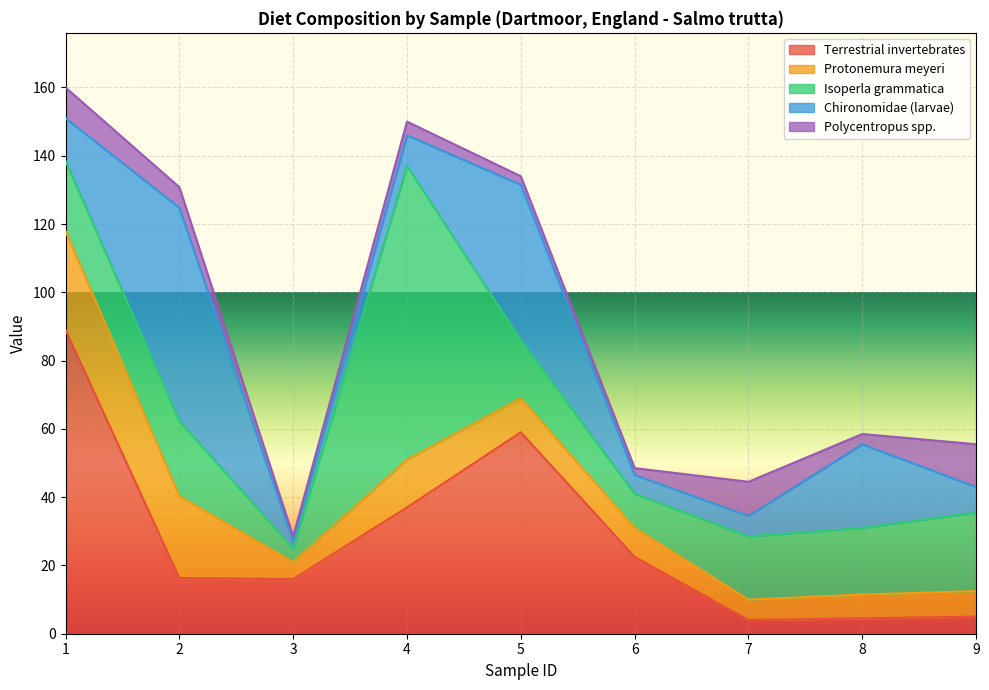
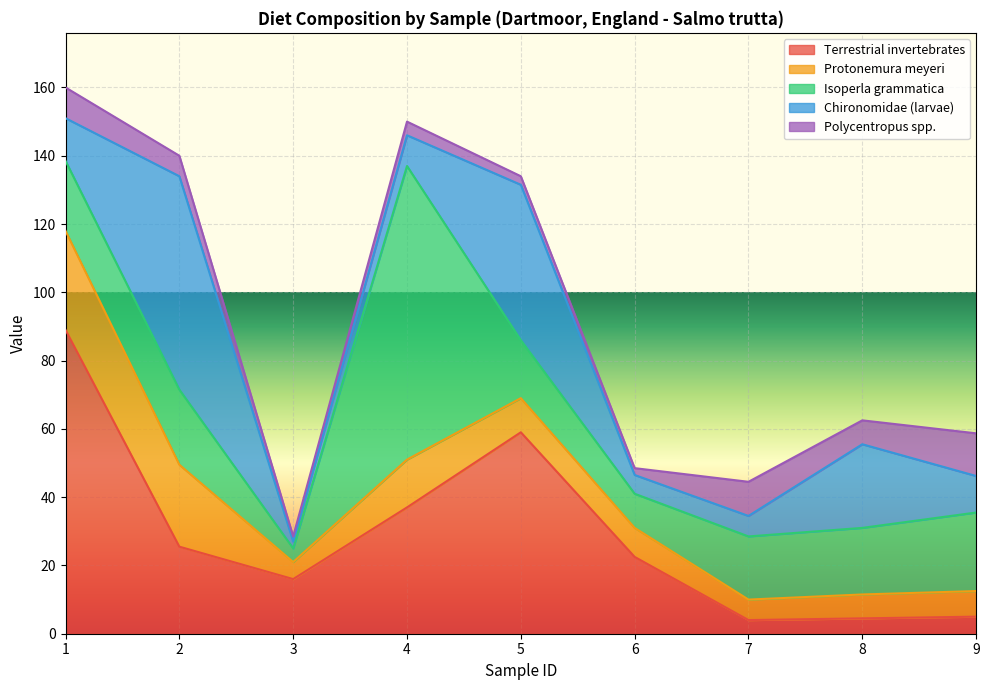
  {
    "Terrestrial invertebrates": {
      "1": 89,
-     "2": 16,
+     "2": 26,
      "3": 16,
      "4": 37,
      "5": 59,
      "6": 23,
      "7": 4,
      "8": 5,
      "9": 5
    },
    "Protonemura meyeri": {
      "1": 29,
      "2": 24,
      "3": 5,
      "4": 14,
      "5": 10,
      "6": 9,
      "7": 6,
      "8": 7,
      "9": 8
    },
    "Isoperla grammatica": {
      "1": 21,
      "2": 22,
      "3": 4,
      "4": 86,
      "5": 17,
      "6": 10,
      "7": 19,
      "8": 20,
      "9": 23
    },
    "Chironomidae (larvae)": {
      "1": 13,
      "2": 63,
      "3": 2,
      "4": 9,
      "5": 46,
      "6": 6,
      "7": 6,
      "8": 25,
-     "9": 8
+     "9": 11
    },
    "Polycentropus spp.": {
      "1": 9,
      "2": 6,
      "3": 2,
      "4": 4,
      "5": 3,
      "6": 2,
      "7": 10,
-     "8": 3,
+     "8": 7,
      "9": 13
    }
  }
